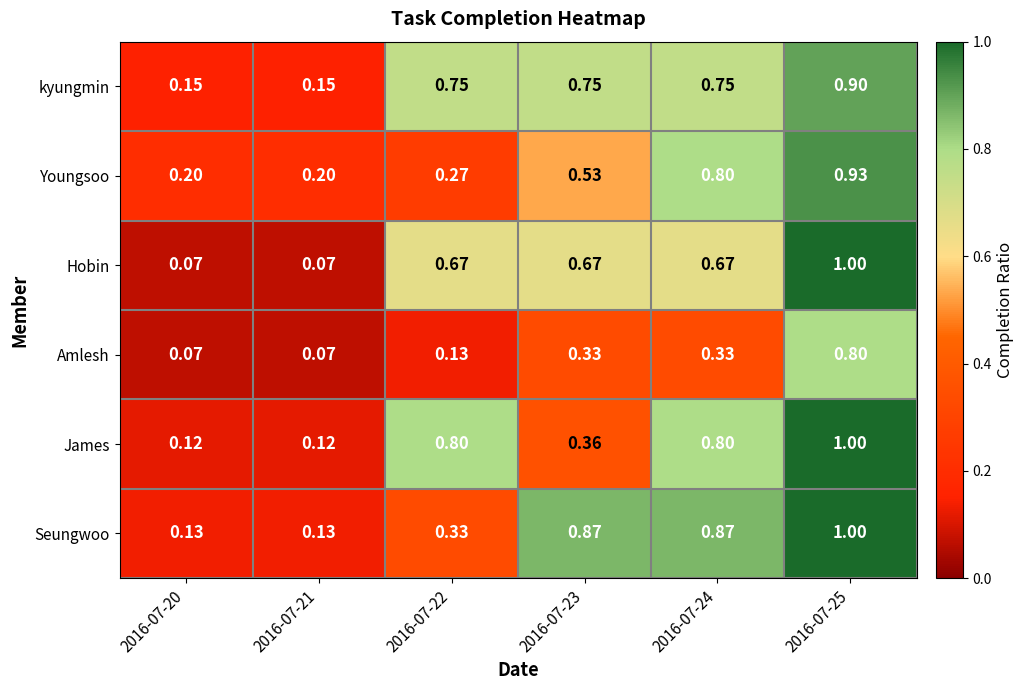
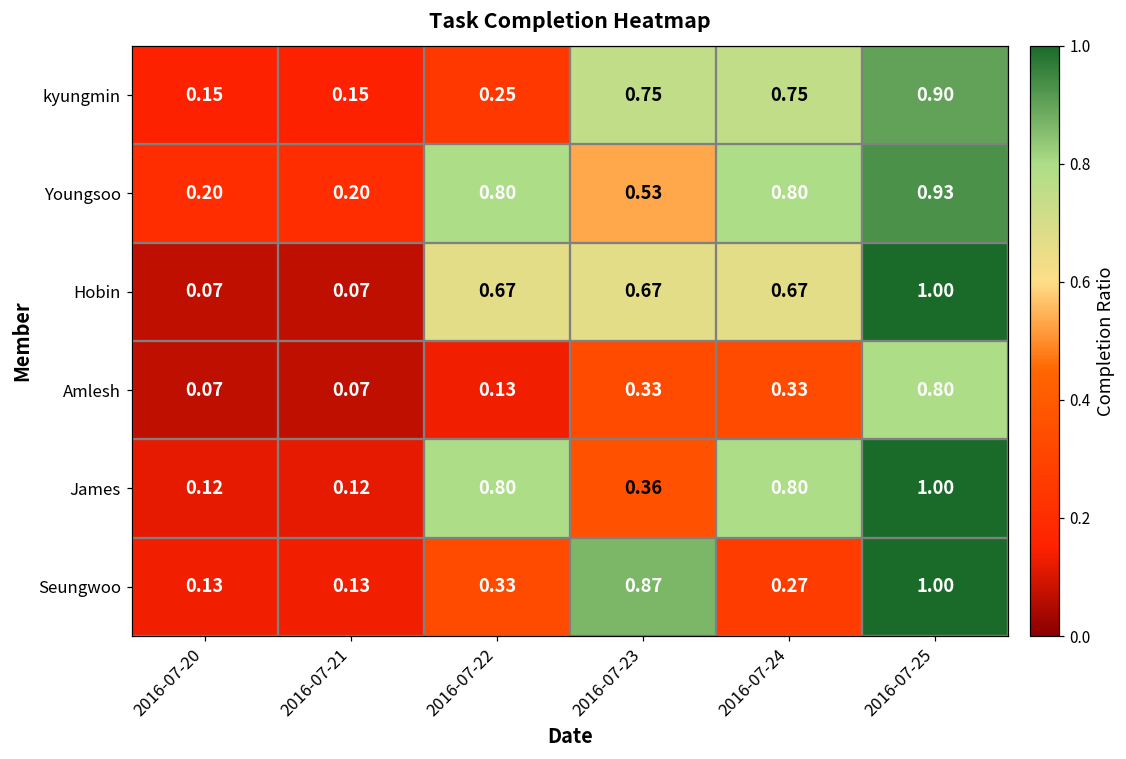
  {
    "kyungmin": {
      "2016-07-20": 0.15,
      "2016-07-21": 0.15,
-     "2016-07-22": 0.75,
+     "2016-07-22": 0.25,
      "2016-07-23": 0.75,
      "2016-07-24": 0.75,
      "2016-07-25": 0.90
    },
    "Youngsoo": {
      "2016-07-20": 0.20,
      "2016-07-21": 0.20,
-     "2016-07-22": 0.27,
+     "2016-07-22": 0.80,
      "2016-07-23": 0.53,
      "2016-07-24": 0.80,
      "2016-07-25": 0.93
    },
    "Hobin": {
      "2016-07-20": 0.07,
      "2016-07-21": 0.07,
      "2016-07-22": 0.67,
      "2016-07-23": 0.67,
      "2016-07-24": 0.67,
      "2016-07-25": 1.00
    },
    "Amlesh": {
      "2016-07-20": 0.07,
      "2016-07-21": 0.07,
      "2016-07-22": 0.13,
      "2016-07-23": 0.33,
      "2016-07-24": 0.33,
      "2016-07-25": 0.80
    },
    "James": {
      "2016-07-20": 0.12,
      "2016-07-21": 0.12,
      "2016-07-22": 0.80,
      "2016-07-23": 0.36,
      "2016-07-24": 0.80,
      "2016-07-25": 1.00
    },
    "Seungwoo": {
      "2016-07-20": 0.13,
      "2016-07-21": 0.13,
      "2016-07-22": 0.33,
      "2016-07-23": 0.87,
-     "2016-07-24": 0.87,
+     "2016-07-24": 0.27,
      "2016-07-25": 1.00
    }
  }
